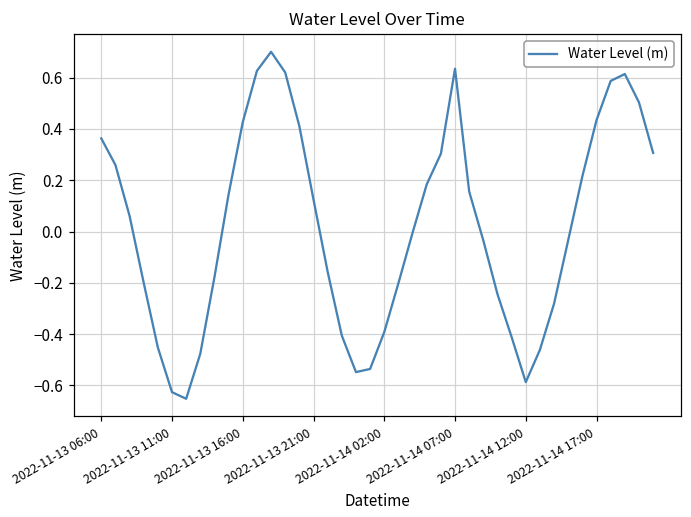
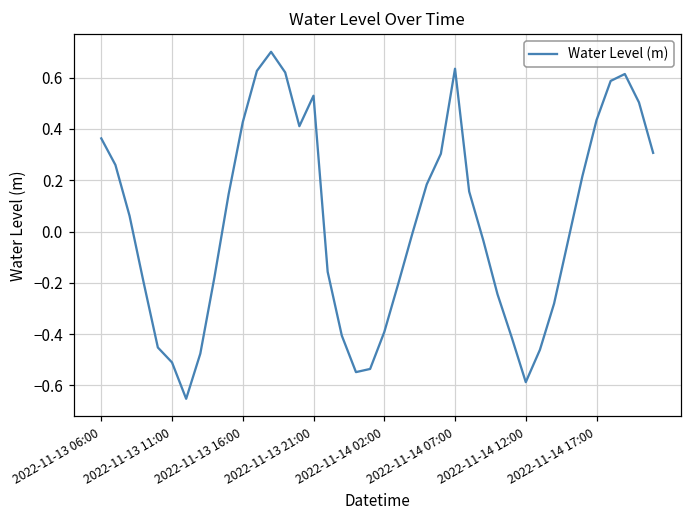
  {
    "2022-11-13 06:00": 0.36,
-   "2022-11-13 11:00": -0.63,
+   "2022-11-13 11:00": -0.51,
    "2022-11-13 16:00": 0.43,
-   "2022-11-13 21:00": 0.12,
+   "2022-11-13 21:00": 0.53,
    "2022-11-14 02:00": -0.39,
    "2022-11-14 07:00": 0.63,
    "2022-11-14 12:00": -0.59,
    "2022-11-14 17:00": 0.43
  }
